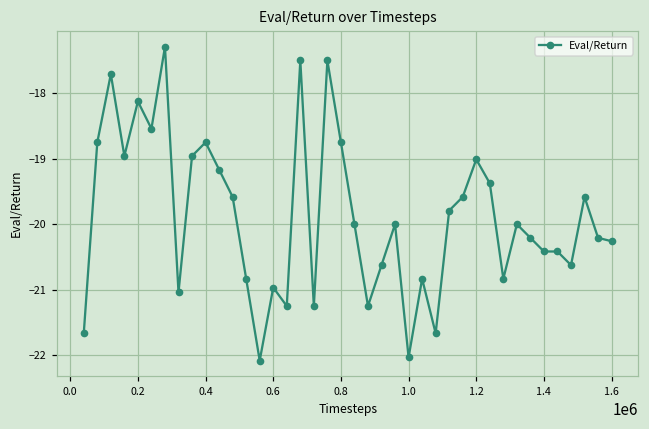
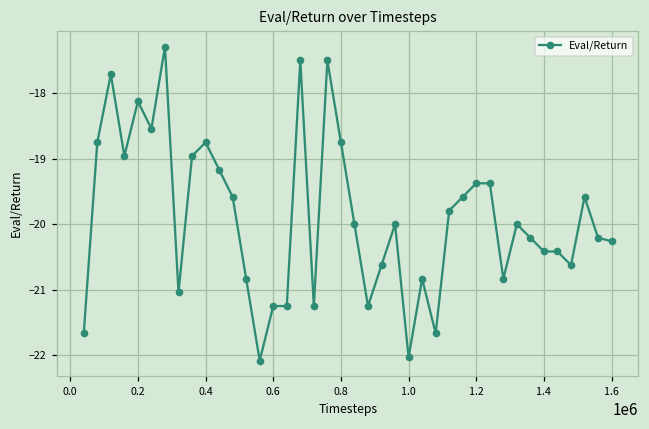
  {
    "0.2": -18.1,
    "0.4": -18.8,
-   "0.6": -21.0,
+   "0.6": -21.3,
    "0.8": -18.8,
    "1.0": -22.0,
-   "1.2": -19.0,
+   "1.2": -19.4,
    "1.4": -20.4,
    "1.6": -20.3
  }
